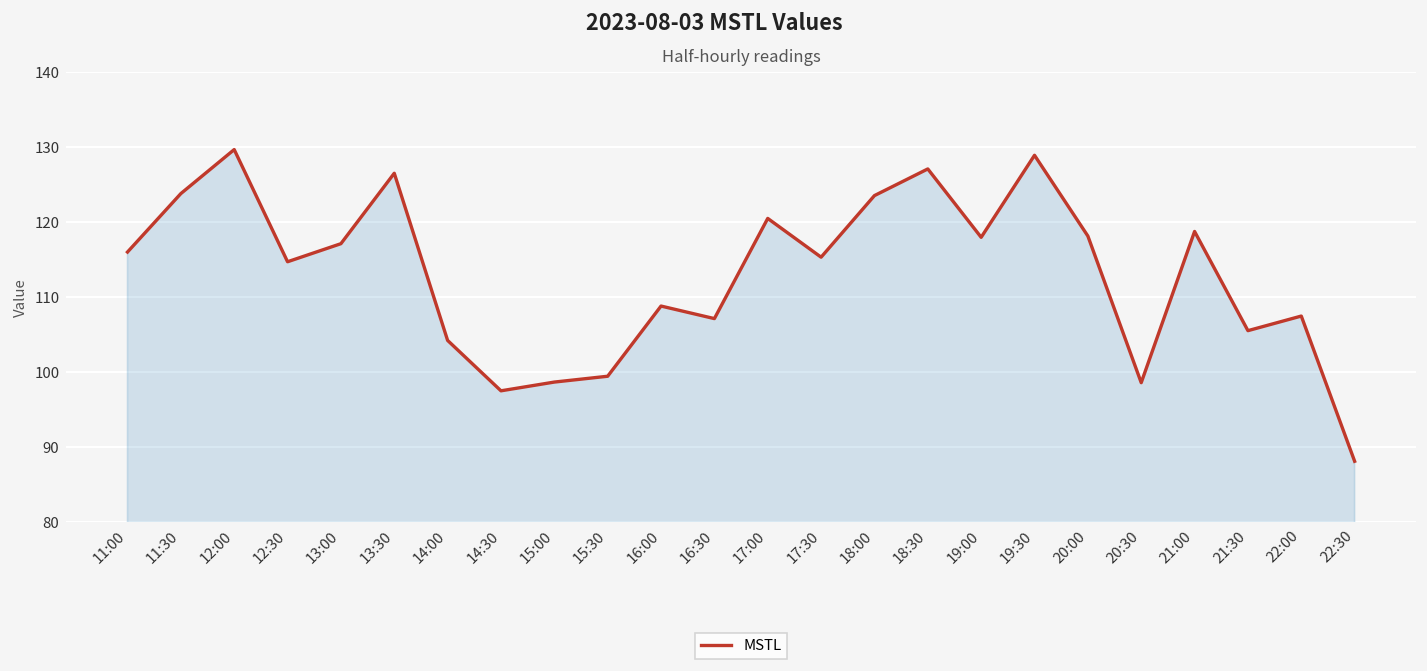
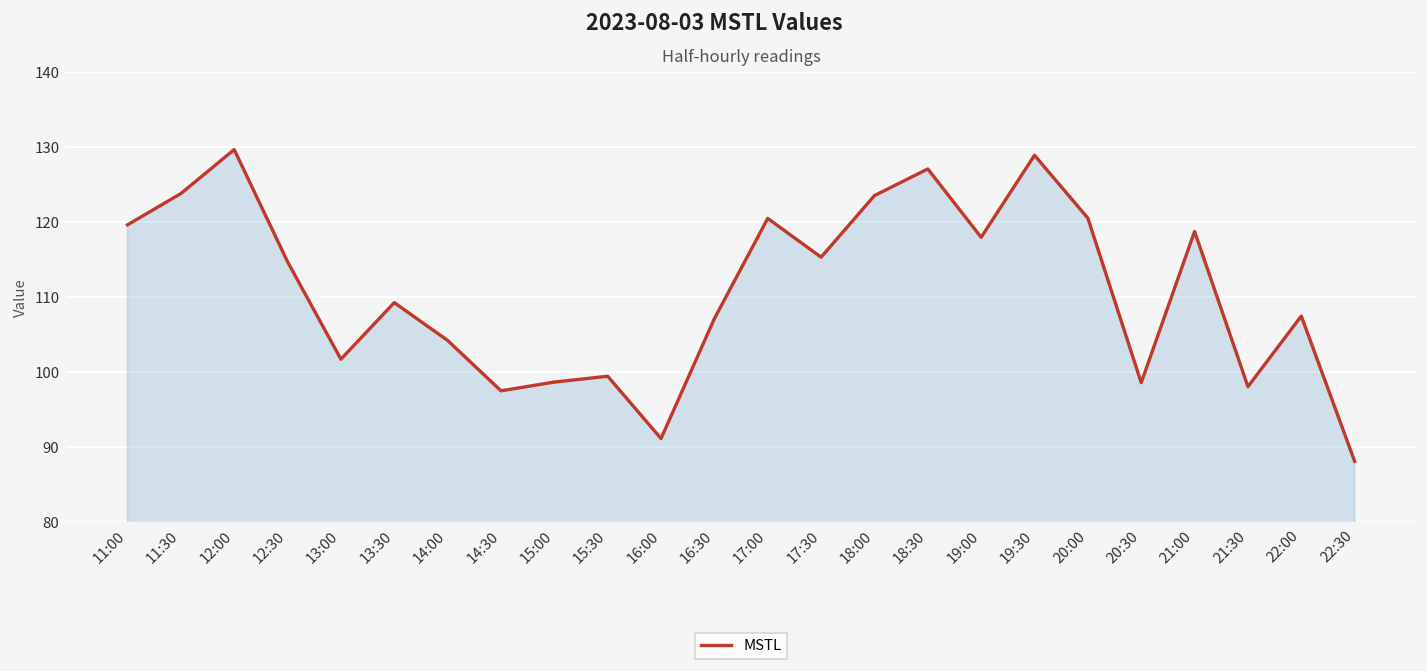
  {
-   "11:00": 116,
+   "11:00": 120,
    "11:30": 124,
    "12:00": 130,
    "12:30": 115,
-   "13:00": 117,
-   "13:30": 127,
+   "13:00": 102,
+   "13:30": 109,
    "14:00": 104,
    "14:30": 98,
    "15:00": 99,
    "15:30": 99,
-   "16:00": 109,
+   "16:00": 91,
    "16:30": 107,
    "17:00": 121,
    "17:30": 115,
    "18:00": 124,
    "18:30": 127,
    "19:00": 118,
    "19:30": 129,
-   "20:00": 118,
+   "20:00": 121,
    "20:30": 99,
    "21:00": 119,
-   "21:30": 106,
+   "21:30": 98,
    "22:00": 108,
    "22:30": 88
  }
